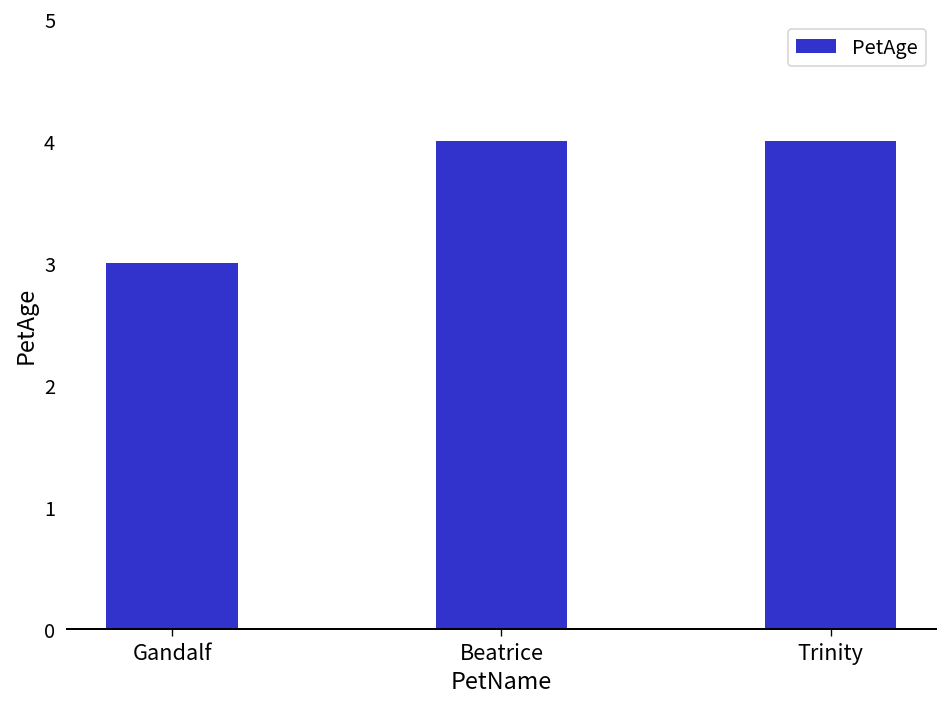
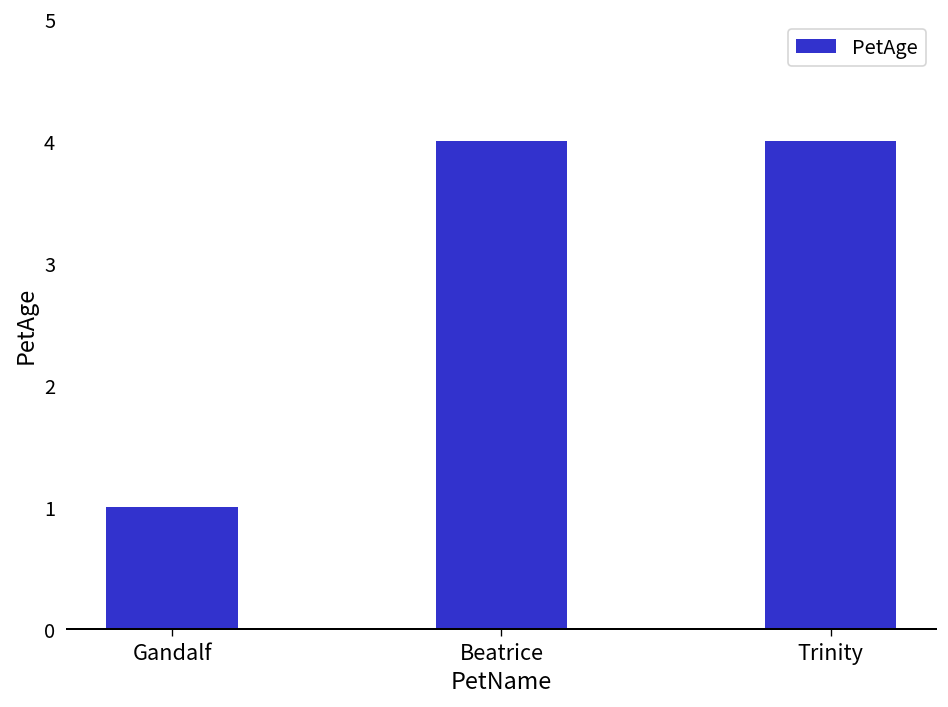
  {
-   "Gandalf": 3,
+   "Gandalf": 1,
    "Beatrice": 4,
    "Trinity": 4
  }
